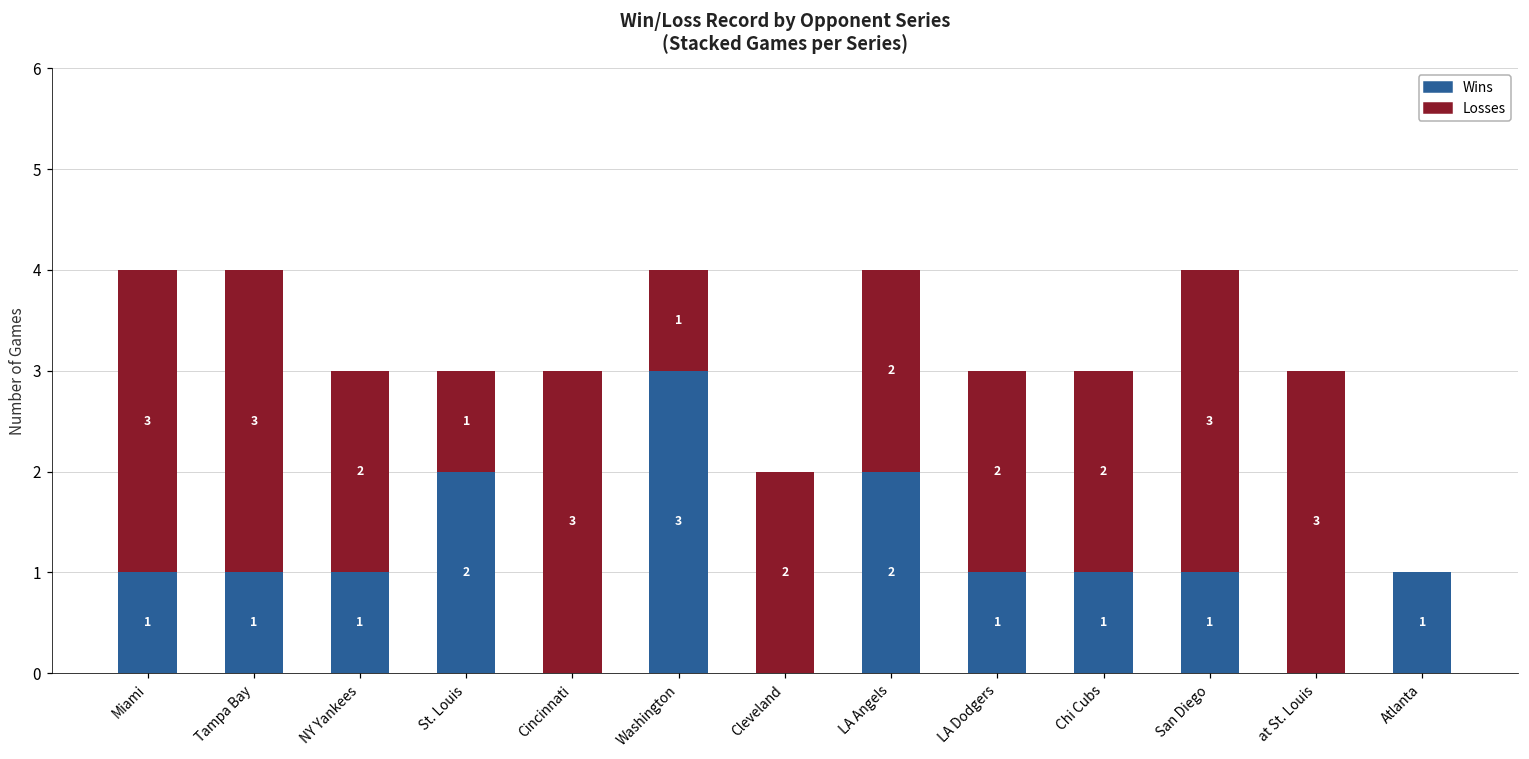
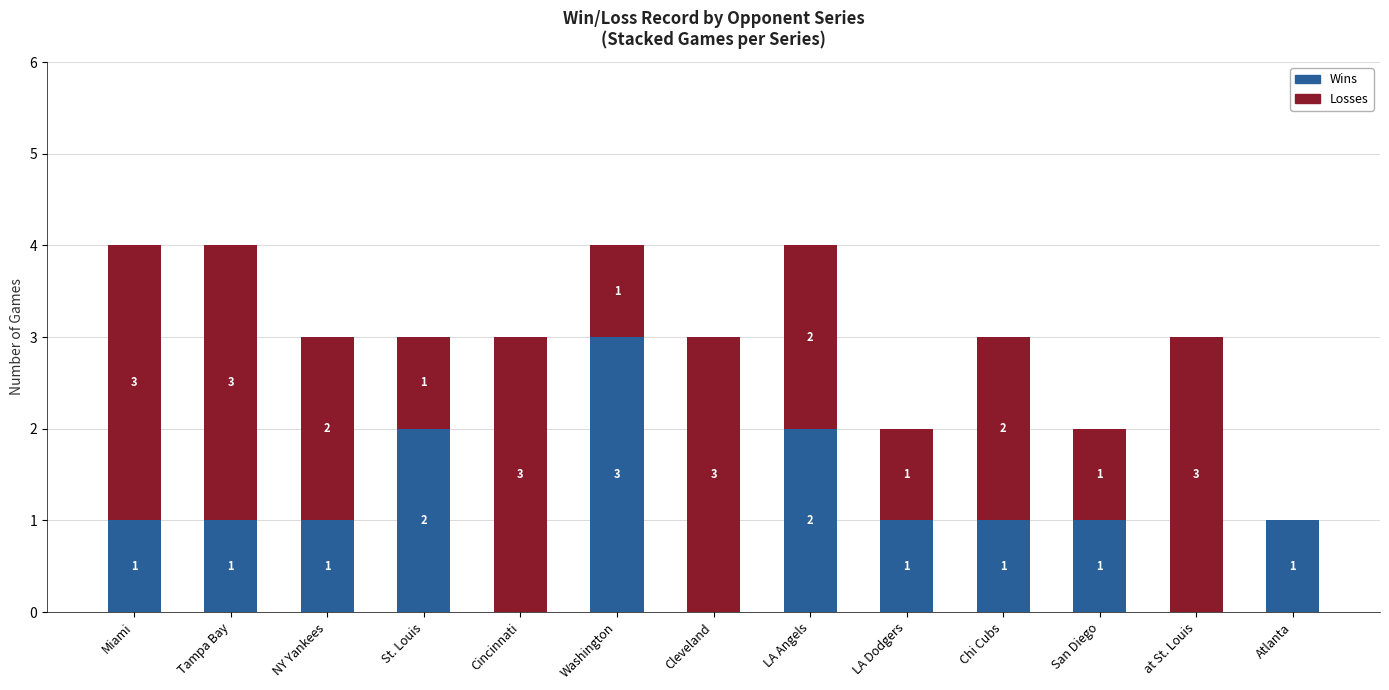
  {
    "Wins": {
      "Miami": 1,
      "Tampa Bay": 1,
      "NY Yankees": 1,
      "St. Louis": 2,
      "Washington": 3,
      "LA Angels": 2,
      "LA Dodgers": 1,
      "Chi Cubs": 1,
      "San Diego": 1,
      "Atlanta": 1
    },
    "Losses": {
      "Miami": 3,
      "Tampa Bay": 3,
      "NY Yankees": 2,
      "St. Louis": 1,
      "Cincinnati": 3,
      "Washington": 1,
-     "Cleveland": 2,
+     "Cleveland": 3,
      "LA Angels": 2,
-     "LA Dodgers": 2,
+     "LA Dodgers": 1,
      "Chi Cubs": 2,
-     "San Diego": 3,
+     "San Diego": 1,
      "at St. Louis": 3
    }
  }
